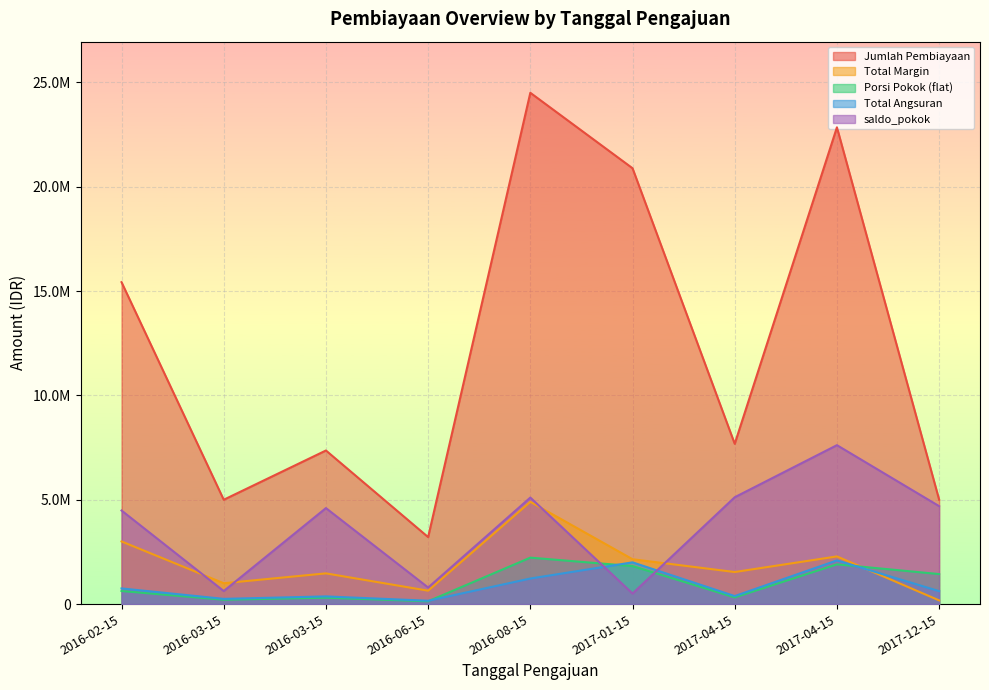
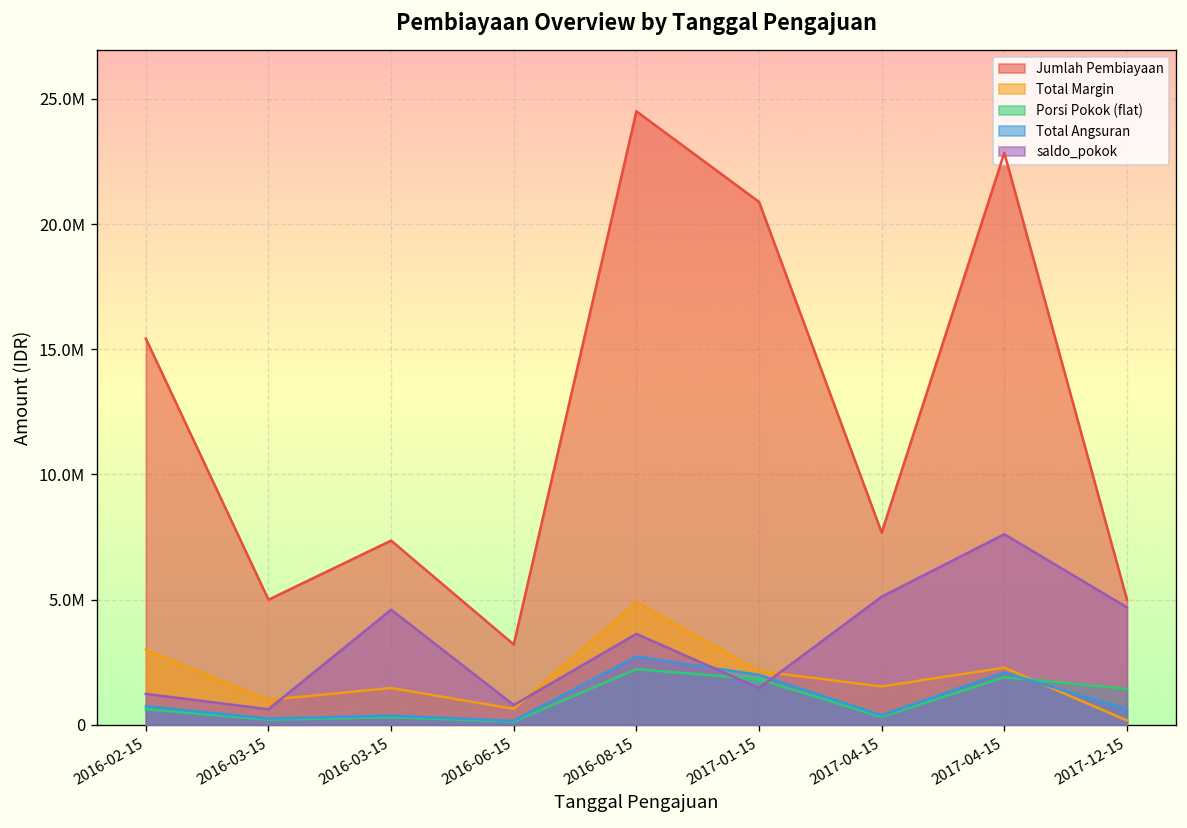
  {
    "Jumlah Pembiayaan": {
      "2016-02-15": 15400000,
      "2016-06-15": 3200000,
      "2016-08-15": 24500000,
      "2017-01-15": 20900000,
      "2017-12-15": 5000000
    },
    "Total Margin": {
      "2016-02-15": 3000000,
      "2016-06-15": 600000,
      "2016-08-15": 4900000,
      "2017-01-15": 2200000,
      "2017-12-15": 200000
    },
    "Porsi Pokok (flat)": {
      "2016-02-15": 600000,
      "2016-08-15": 2200000,
      "2017-01-15": 1800000,
      "2017-12-15": 1400000
    },
    "Total Angsuran": {
      "2016-02-15": 800000,
-     "2016-08-15": 1200000,
+     "2016-08-15": 2700000,
      "2017-01-15": 2000000,
      "2017-12-15": 600000
    },
    "saldo_pokok": {
-     "2016-02-15": 4500000,
+     "2016-02-15": 1200000,
      "2016-06-15": 800000,
-     "2016-08-15": 5100000,
-     "2017-01-15": 500000,
+     "2016-08-15": 3600000,
+     "2017-01-15": 1500000,
      "2017-12-15": 4700000
    }
  }
